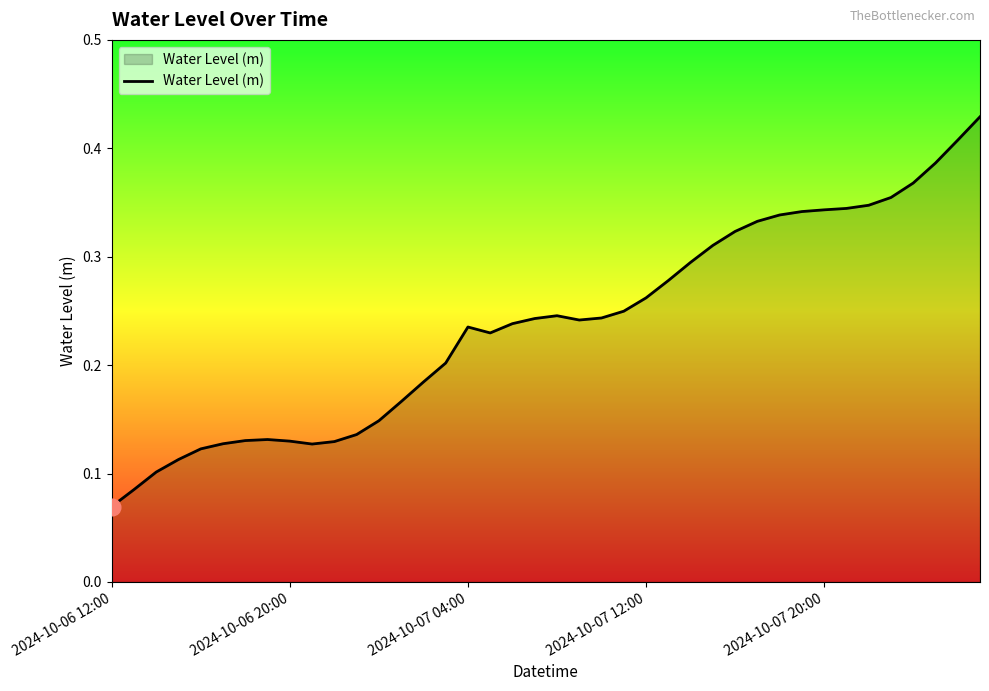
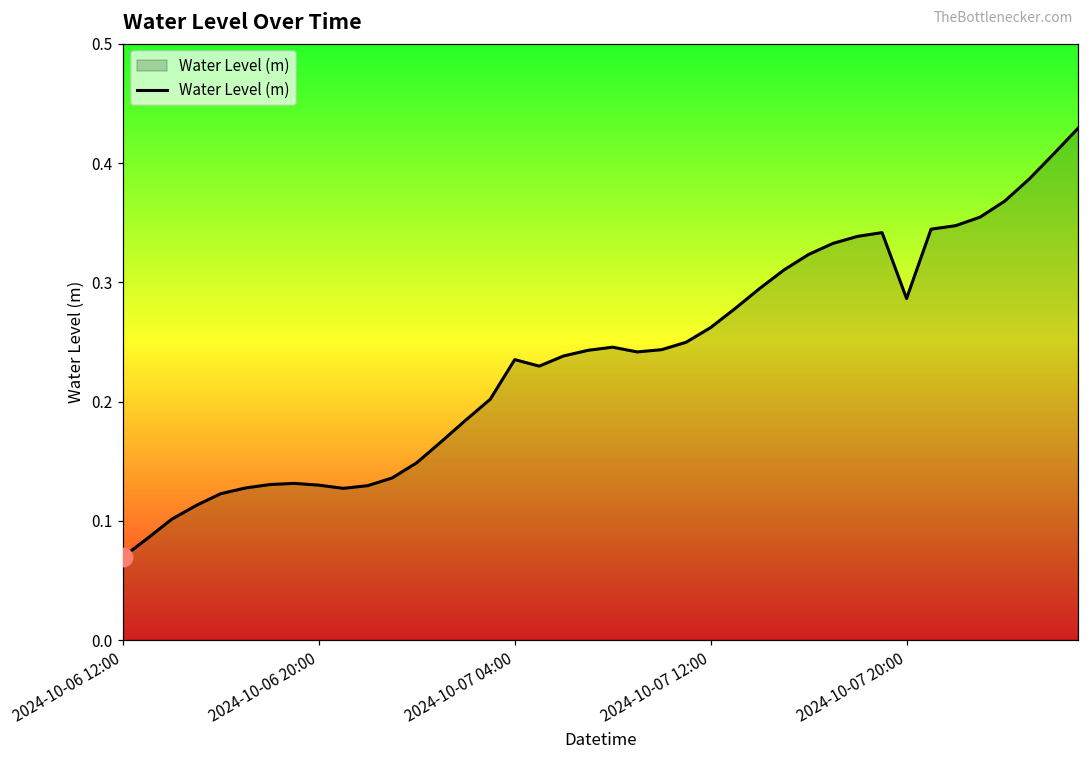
  {
    "Water Level (m)": {
      "2024-10-06 20:00": 0.130,
      "2024-10-07 04:00": 0.235,
      "2024-10-07 12:00": 0.262,
-     "2024-10-07 20:00": 0.343
+     "2024-10-07 20:00": 0.286
    }
  }
